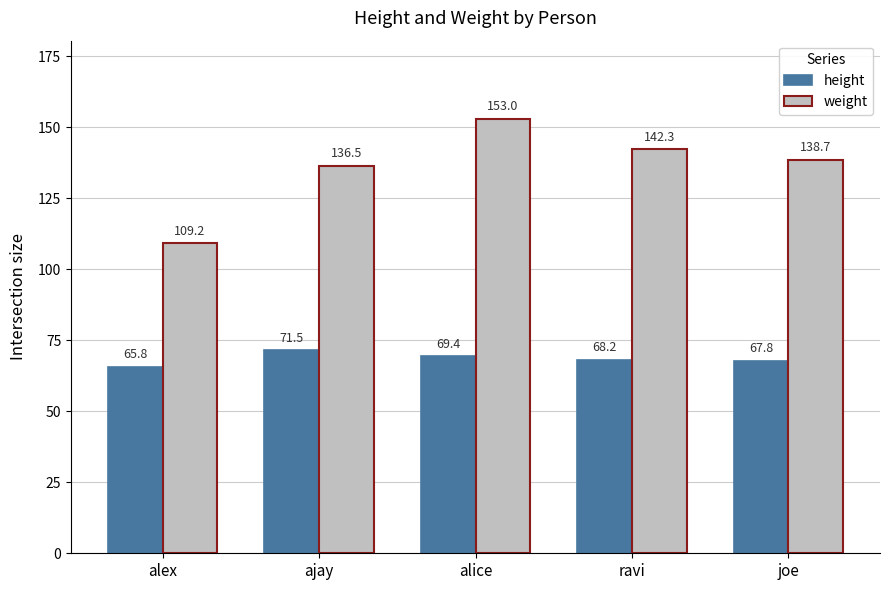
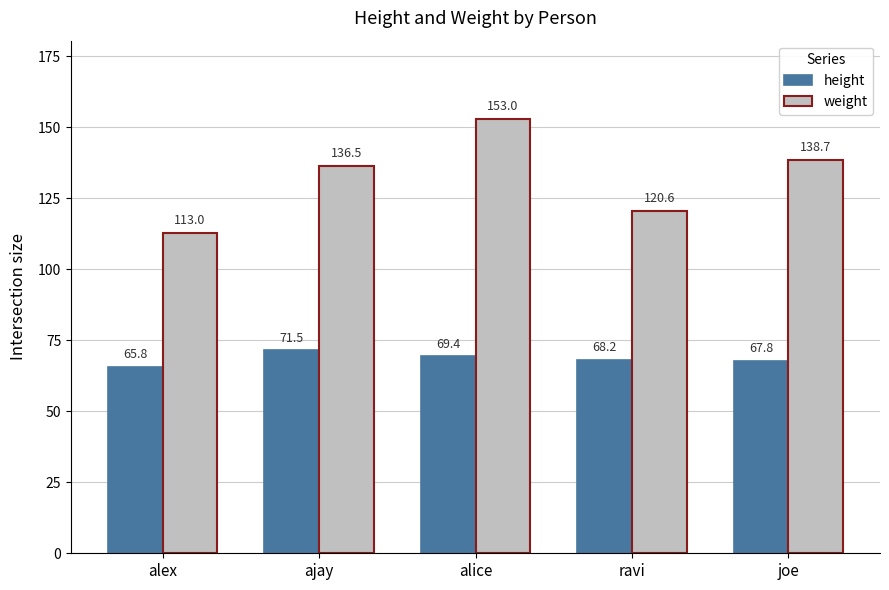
  {
    "height": {
      "alex": 65.8,
      "ajay": 71.5,
      "alice": 69.4,
      "ravi": 68.2,
      "joe": 67.8
    },
    "weight": {
-     "alex": 109.2,
+     "alex": 113.0,
      "ajay": 136.5,
      "alice": 153.0,
-     "ravi": 142.3,
+     "ravi": 120.6,
      "joe": 138.7
    }
  }
